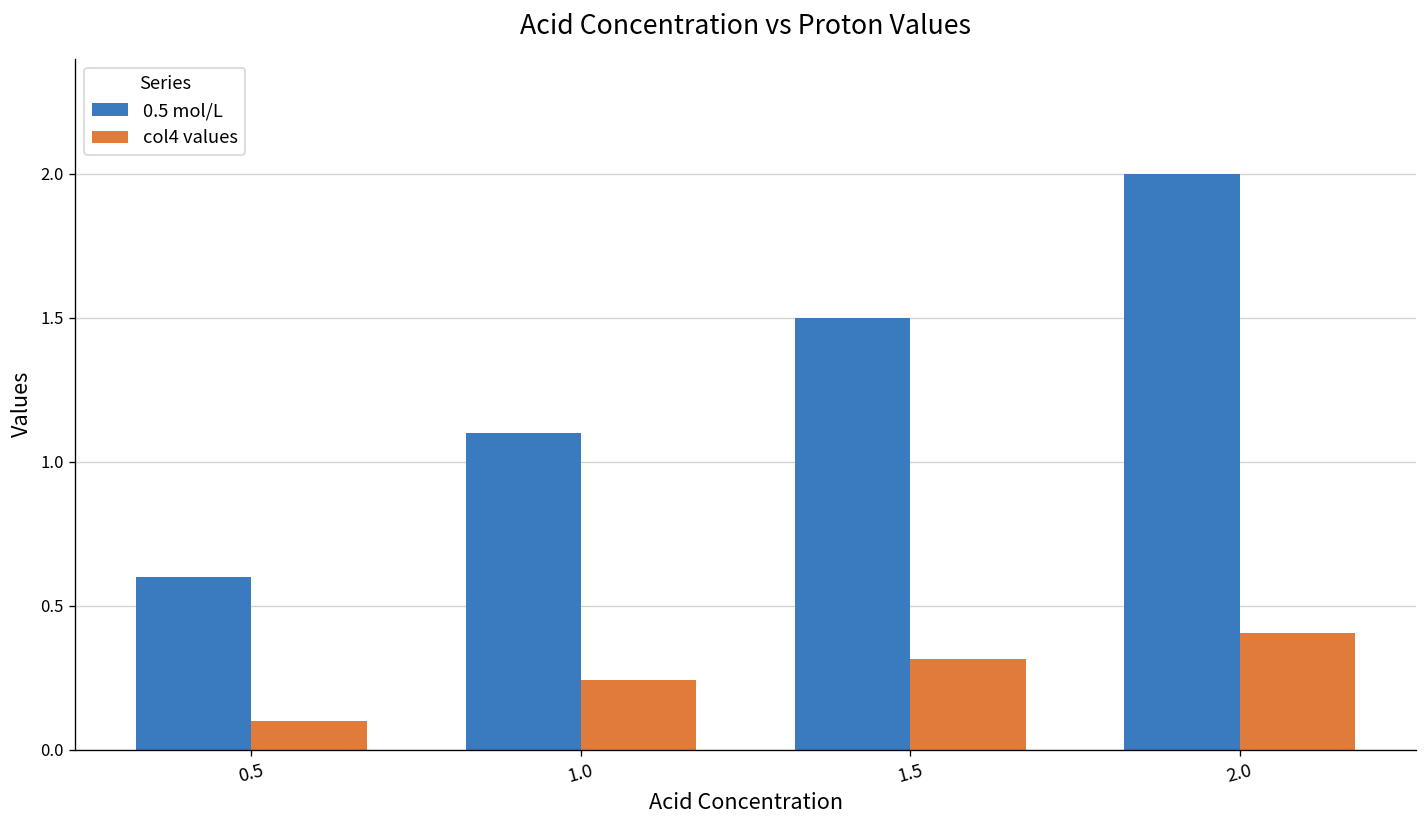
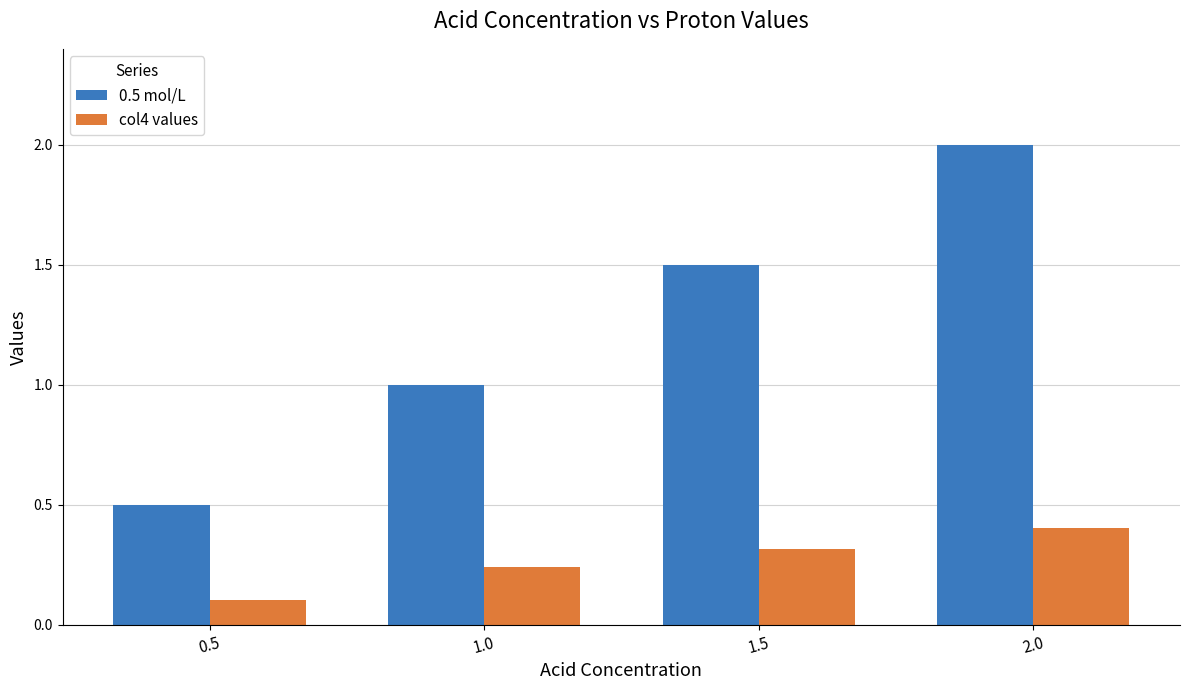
  {
    "0.5 mol/L": {
-     "0.5": 0.6,
-     "1.0": 1.1,
+     "0.5": 0.5,
+     "1.0": 1.0,
      "1.5": 1.5,
      "2.0": 2.0
    },
    "col4 values": {
      "0.5": 0.1,
      "1.0": 0.24,
      "1.5": 0.31,
      "2.0": 0.4
    }
  }
